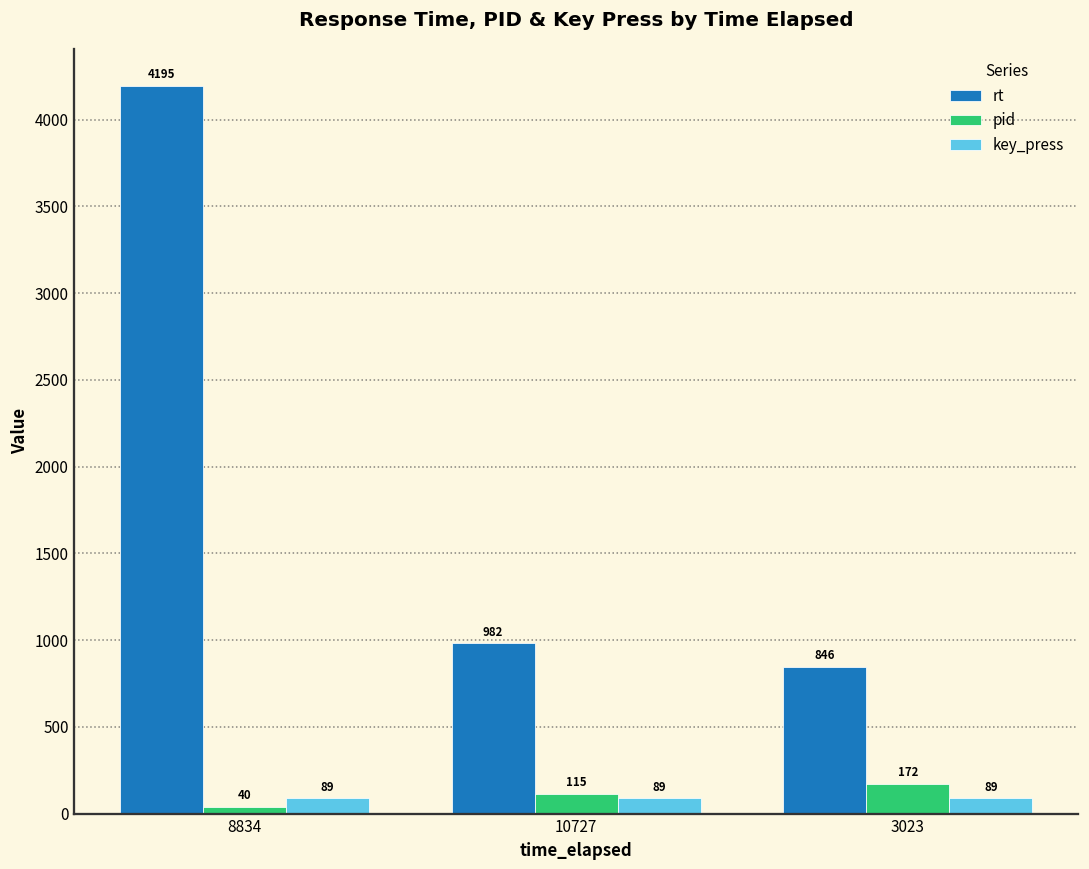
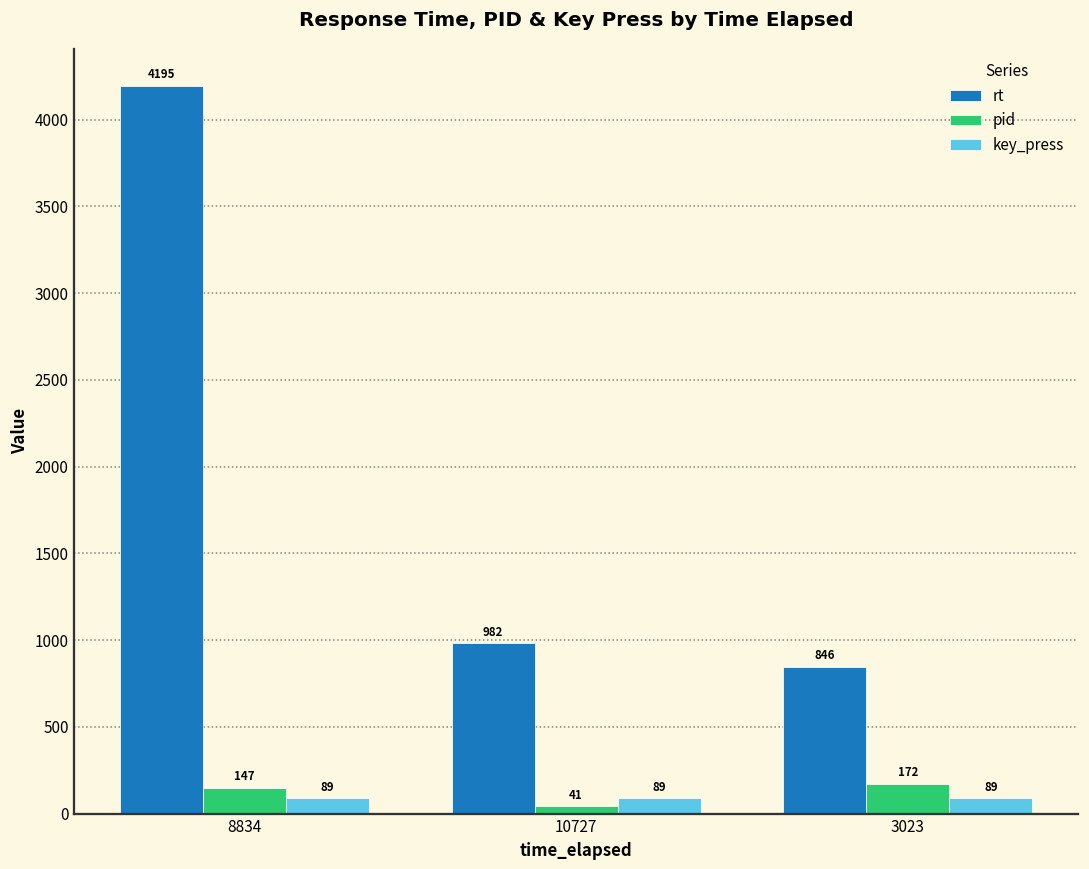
  {
    "rt": {
      "8834": 4195,
      "10727": 982,
      "3023": 846
    },
    "pid": {
-     "8834": 40,
-     "10727": 115,
+     "8834": 147,
+     "10727": 41,
      "3023": 172
    },
    "key_press": {
      "8834": 89,
      "10727": 89,
      "3023": 89
    }
  }
